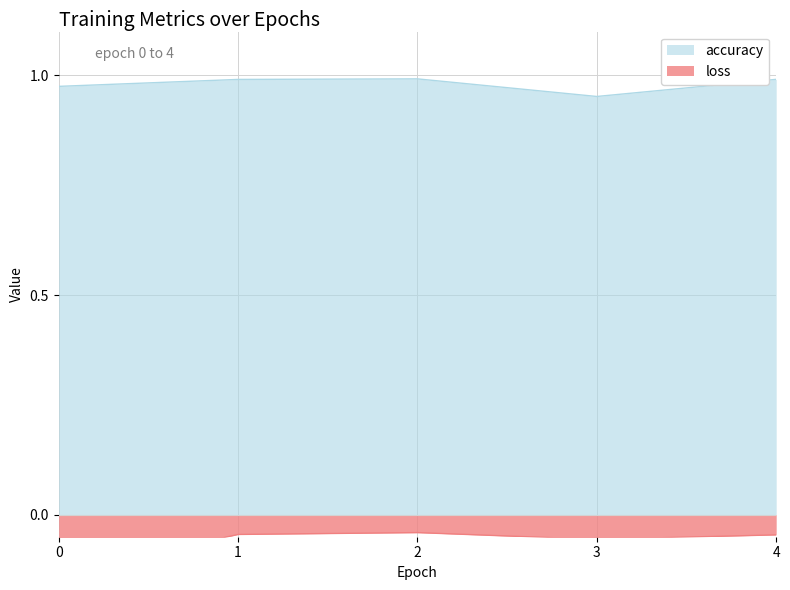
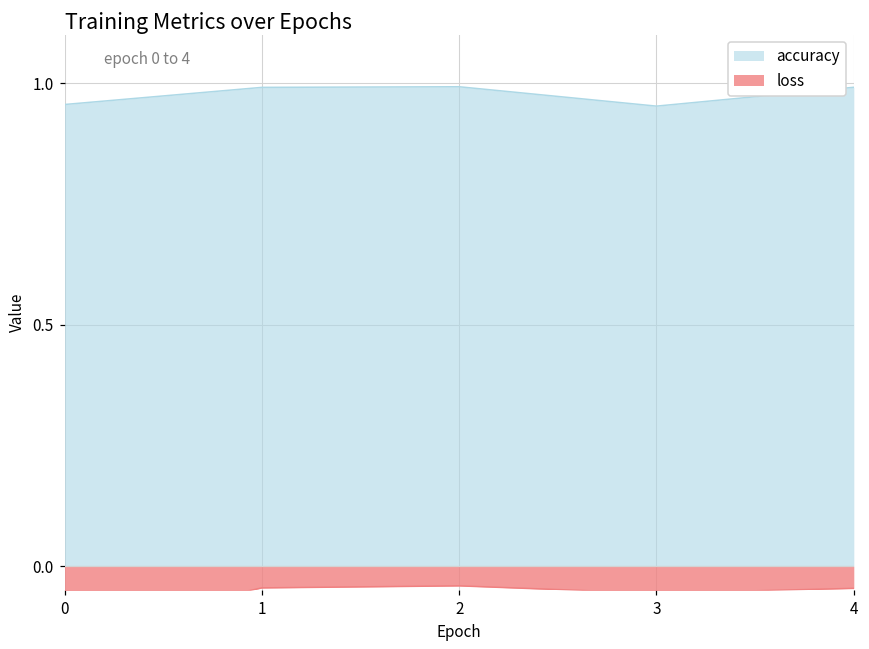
  {
    "accuracy": {
-     "0": 0.98,
+     "0": 0.96,
      "1": 0.99,
      "2": 0.99,
      "3": 0.95,
      "4": 0.99
    }
  }
